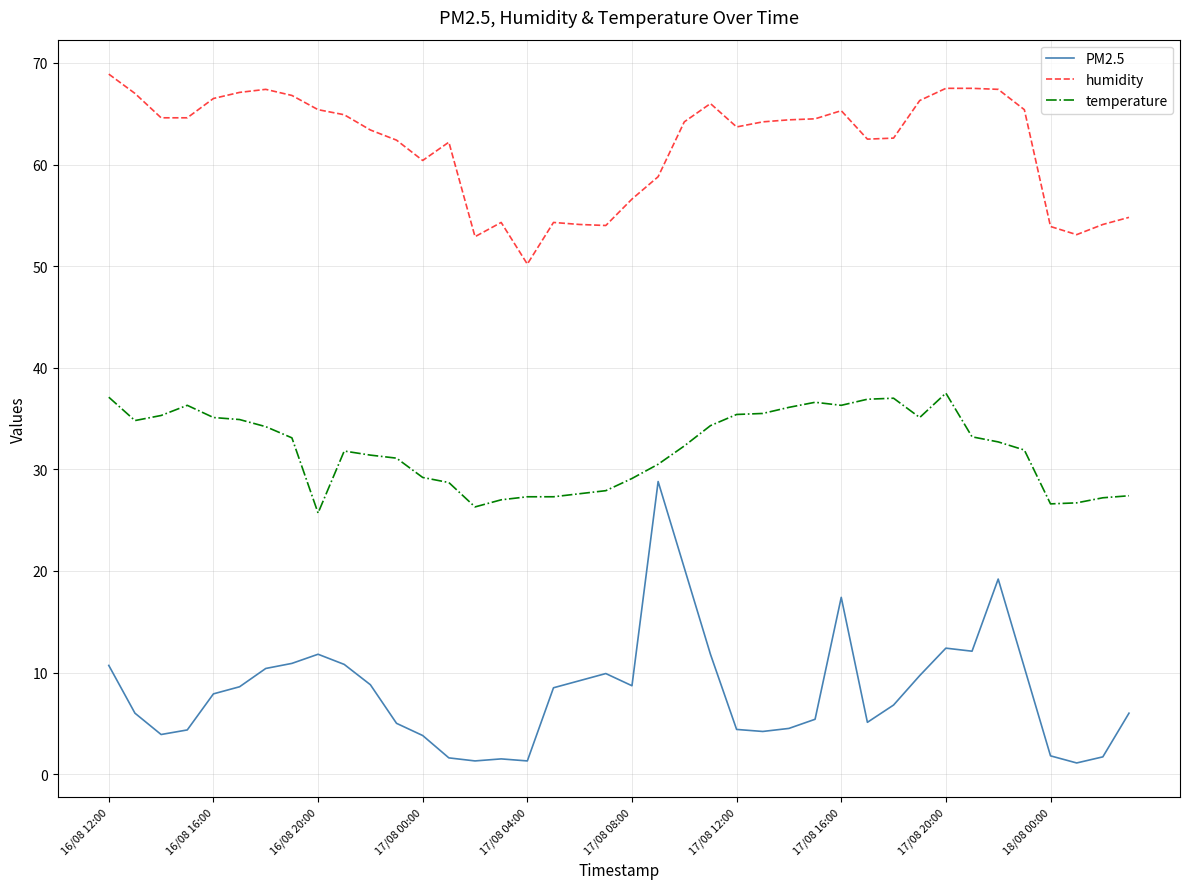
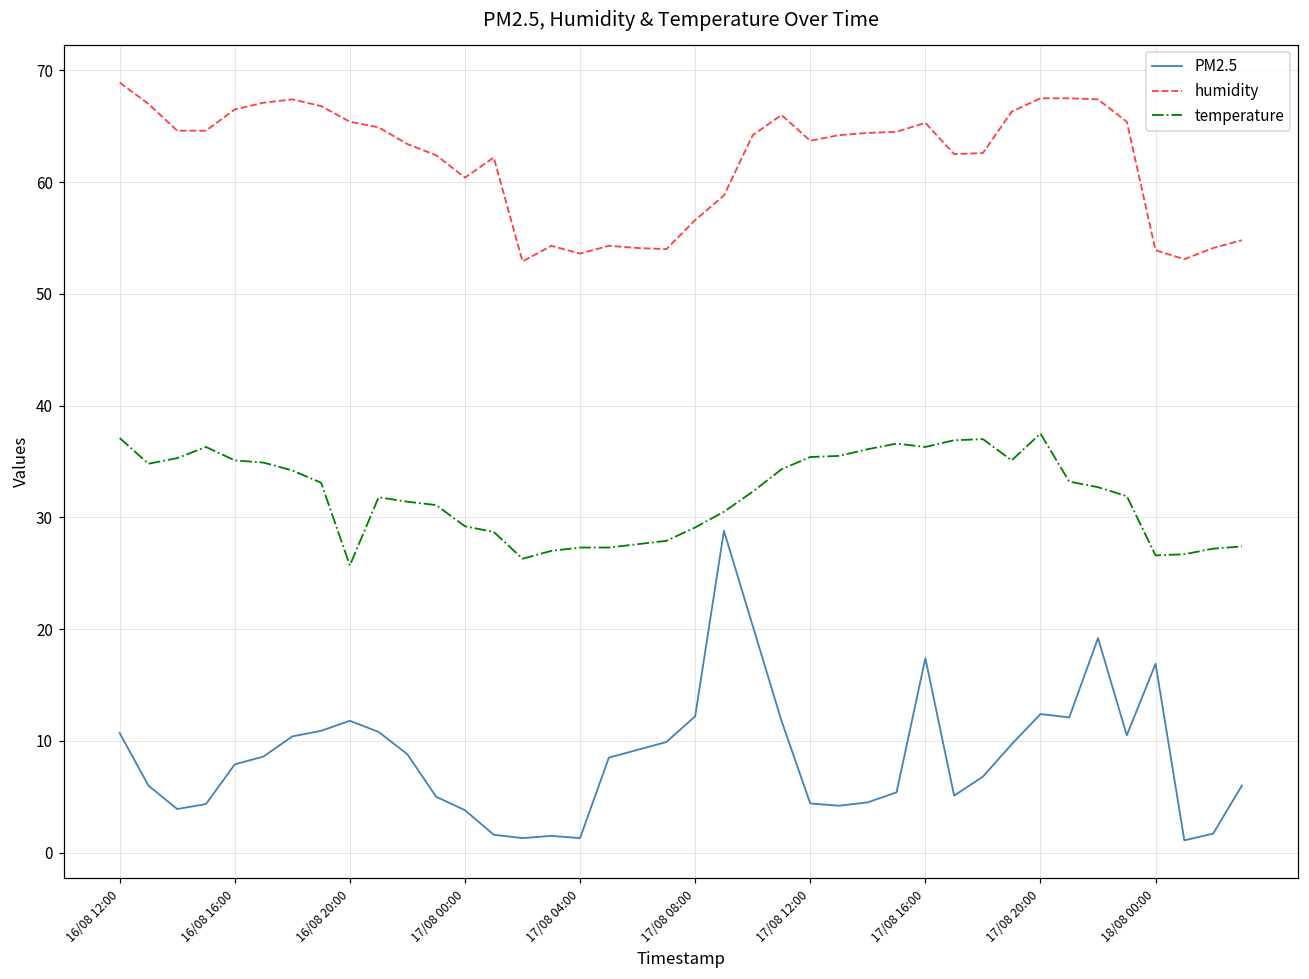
  {
    "PM2.5": {
      "16/08 12:00": 10.7,
      "16/08 16:00": 7.9,
      "16/08 20:00": 11.8,
      "17/08 00:00": 3.8,
      "17/08 04:00": 1.3,
-     "17/08 08:00": 8.7,
+     "17/08 08:00": 12.2,
      "17/08 12:00": 4.4,
      "17/08 16:00": 17.4,
      "17/08 20:00": 12.4,
-     "18/08 00:00": 1.8
+     "18/08 00:00": 16.9
    },
    "humidity": {
      "16/08 12:00": 68.9,
      "16/08 16:00": 66.5,
      "16/08 20:00": 65.4,
      "17/08 00:00": 60.4,
-     "17/08 04:00": 50.2,
+     "17/08 04:00": 53.6,
      "17/08 08:00": 56.6,
      "17/08 12:00": 63.7,
      "17/08 16:00": 65.3,
      "17/08 20:00": 67.5,
      "18/08 00:00": 53.9
    },
    "temperature": {
      "16/08 12:00": 37.1,
      "16/08 16:00": 35.1,
      "16/08 20:00": 25.7,
      "17/08 00:00": 29.2,
      "17/08 04:00": 27.3,
      "17/08 08:00": 29.1,
      "17/08 12:00": 35.4,
      "17/08 16:00": 36.3,
      "17/08 20:00": 37.5,
      "18/08 00:00": 26.6
    }
  }
